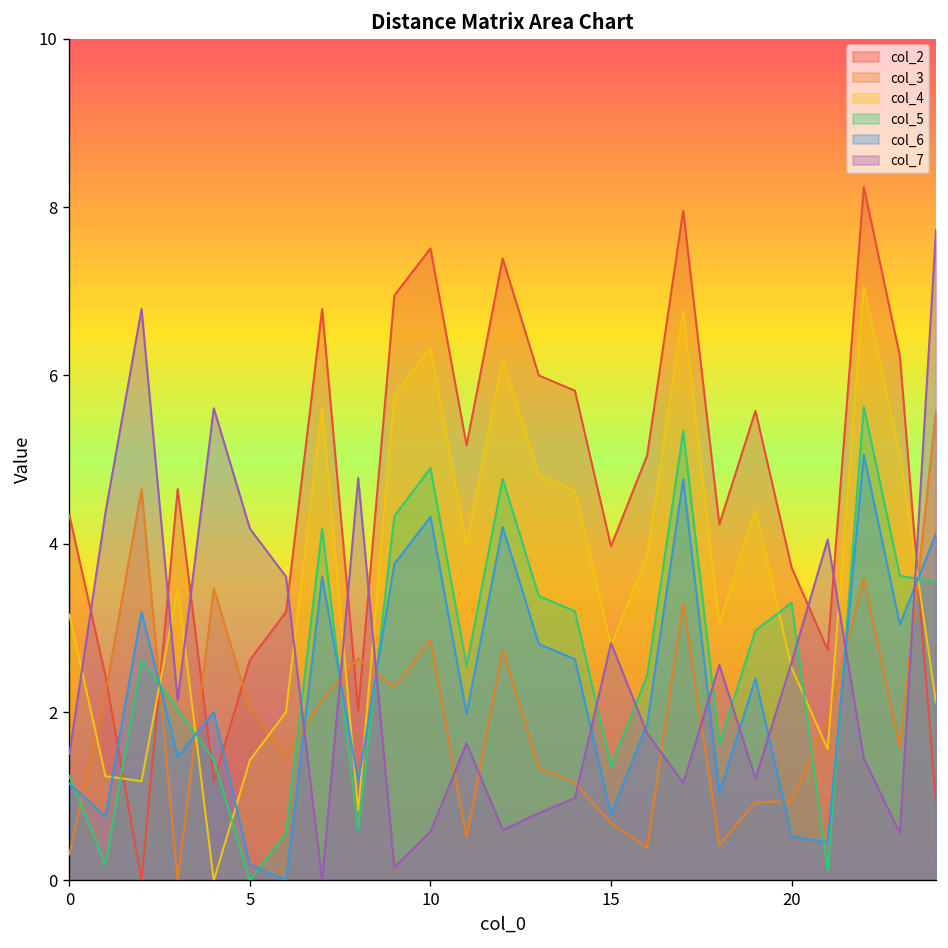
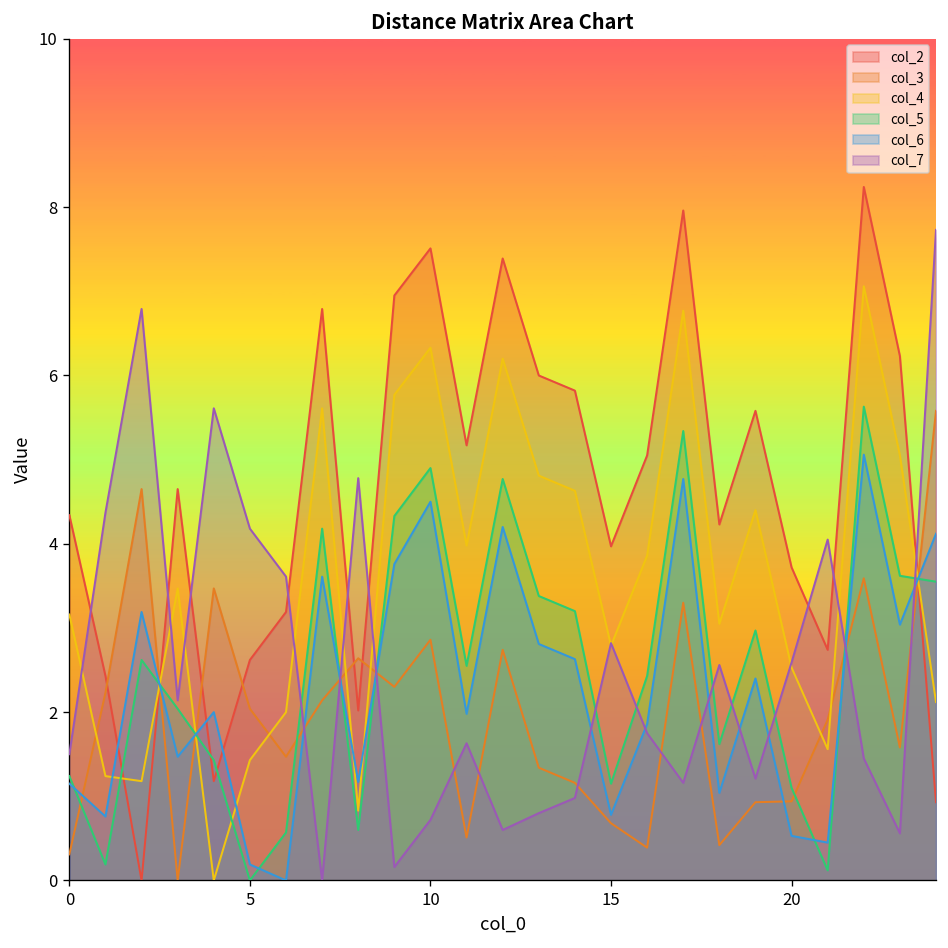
  {
    "col_5": {
      "0": 1.2,
      "5": 0.0,
      "10": 4.9,
-     "15": 1.4,
-     "20": 3.3
+     "15": 1.2,
+     "20": 1.1
    },
    "col_6": {
      "0": 1.2,
      "5": 0.2,
-     "10": 4.3,
+     "10": 4.5,
      "15": 0.8,
      "20": 0.5
    },
    "col_7": {
      "0": 1.5,
      "5": 4.2,
-     "10": 0.6,
+     "10": 0.7,
      "20": 2.6
    }
  }
